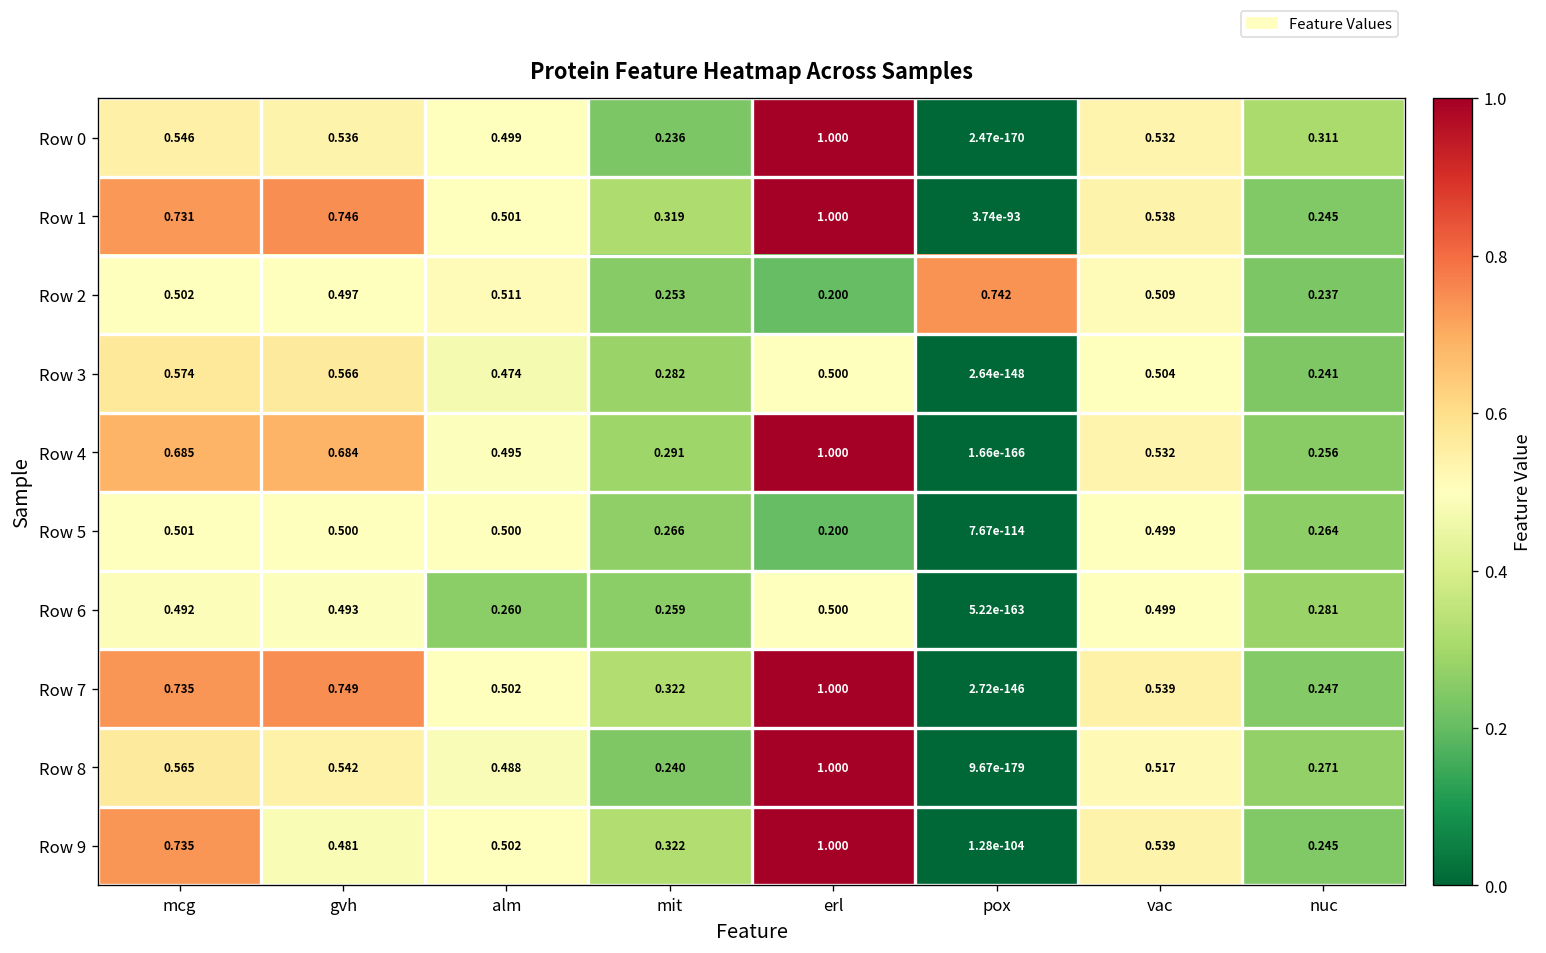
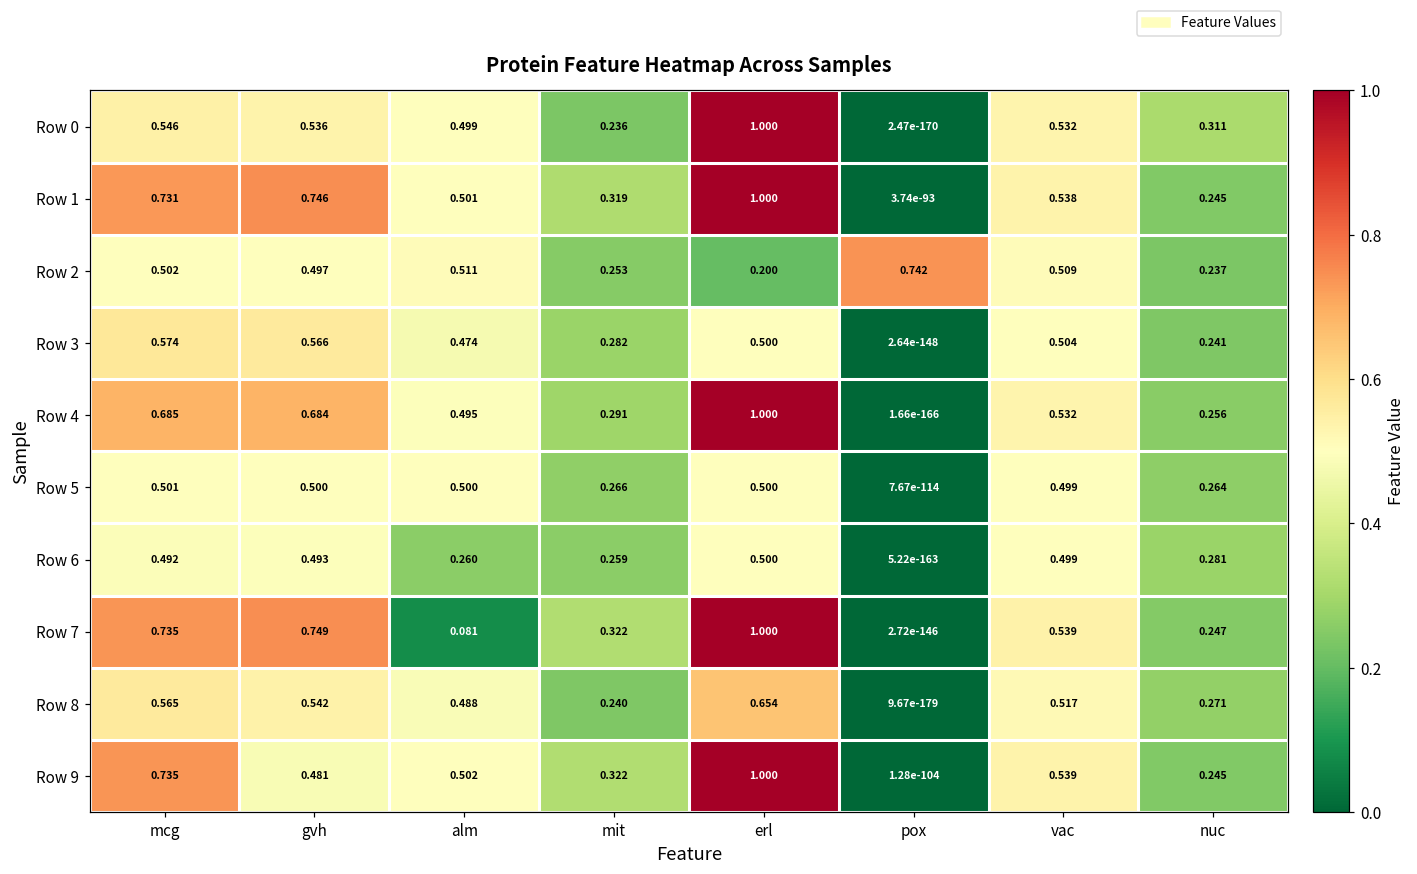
  {
    "Row 0": {
      "mcg": "0.546",
      "gvh": "0.536",
      "alm": "0.499",
      "mit": "0.236",
      "erl": "1.000",
      "pox": "2.47e-170",
      "vac": "0.532",
      "nuc": "0.311"
    },
    "Row 1": {
      "mcg": "0.731",
      "gvh": "0.746",
      "alm": "0.501",
      "mit": "0.319",
      "erl": "1.000",
      "pox": "3.74e-93",
      "vac": "0.538",
      "nuc": "0.245"
    },
    "Row 2": {
      "mcg": "0.502",
      "gvh": "0.497",
      "alm": "0.511",
      "mit": "0.253",
      "erl": "0.200",
      "pox": "0.742",
      "vac": "0.509",
      "nuc": "0.237"
    },
    "Row 3": {
      "mcg": "0.574",
      "gvh": "0.566",
      "alm": "0.474",
      "mit": "0.282",
      "erl": "0.500",
      "pox": "2.64e-148",
      "vac": "0.504",
      "nuc": "0.241"
    },
    "Row 4": {
      "mcg": "0.685",
      "gvh": "0.684",
      "alm": "0.495",
      "mit": "0.291",
      "erl": "1.000",
      "pox": "1.66e-166",
      "vac": "0.532",
      "nuc": "0.256"
    },
    "Row 5": {
      "mcg": "0.501",
      "gvh": "0.500",
      "alm": "0.500",
      "mit": "0.266",
-     "erl": "0.200",
+     "erl": "0.500",
      "pox": "7.67e-114",
      "vac": "0.499",
      "nuc": "0.264"
    },
    "Row 6": {
      "mcg": "0.492",
      "gvh": "0.493",
      "alm": "0.260",
      "mit": "0.259",
      "erl": "0.500",
      "pox": "5.22e-163",
      "vac": "0.499",
      "nuc": "0.281"
    },
    "Row 7": {
      "mcg": "0.735",
      "gvh": "0.749",
-     "alm": "0.502",
+     "alm": "0.081",
      "mit": "0.322",
      "erl": "1.000",
      "pox": "2.72e-146",
      "vac": "0.539",
      "nuc": "0.247"
    },
    "Row 8": {
      "mcg": "0.565",
      "gvh": "0.542",
      "alm": "0.488",
      "mit": "0.240",
-     "erl": "1.000",
+     "erl": "0.654",
      "pox": "9.67e-179",
      "vac": "0.517",
      "nuc": "0.271"
    },
    "Row 9": {
      "mcg": "0.735",
      "gvh": "0.481",
      "alm": "0.502",
      "mit": "0.322",
      "erl": "1.000",
      "pox": "1.28e-104",
      "vac": "0.539",
      "nuc": "0.245"
    }
  }
